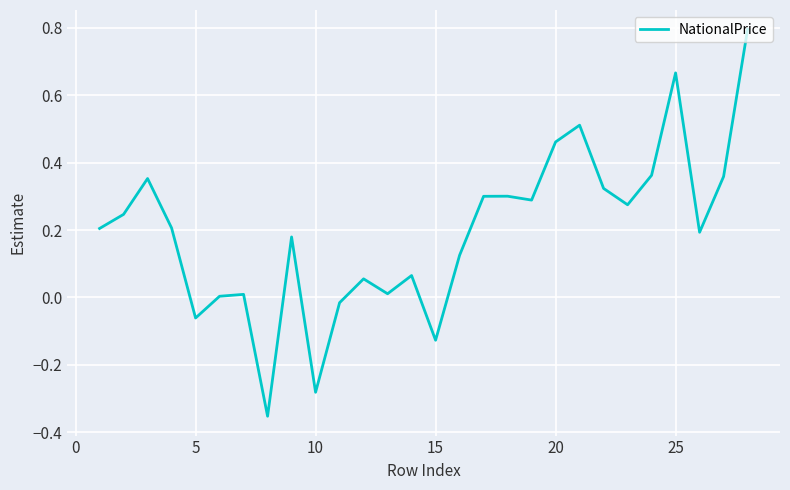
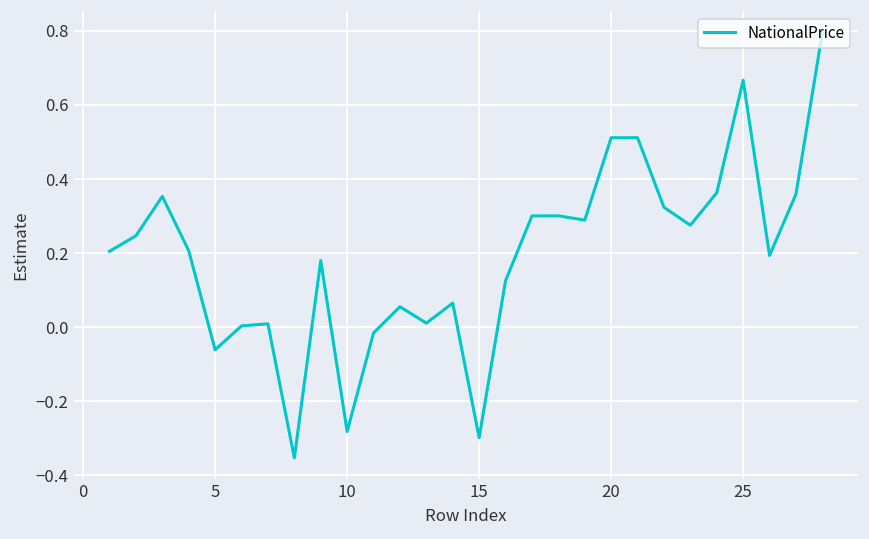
  {
    "5": -0.06,
    "10": -0.28,
-   "15": -0.13,
-   "20": 0.46,
+   "15": -0.30,
+   "20": 0.51,
    "25": 0.67
  }
